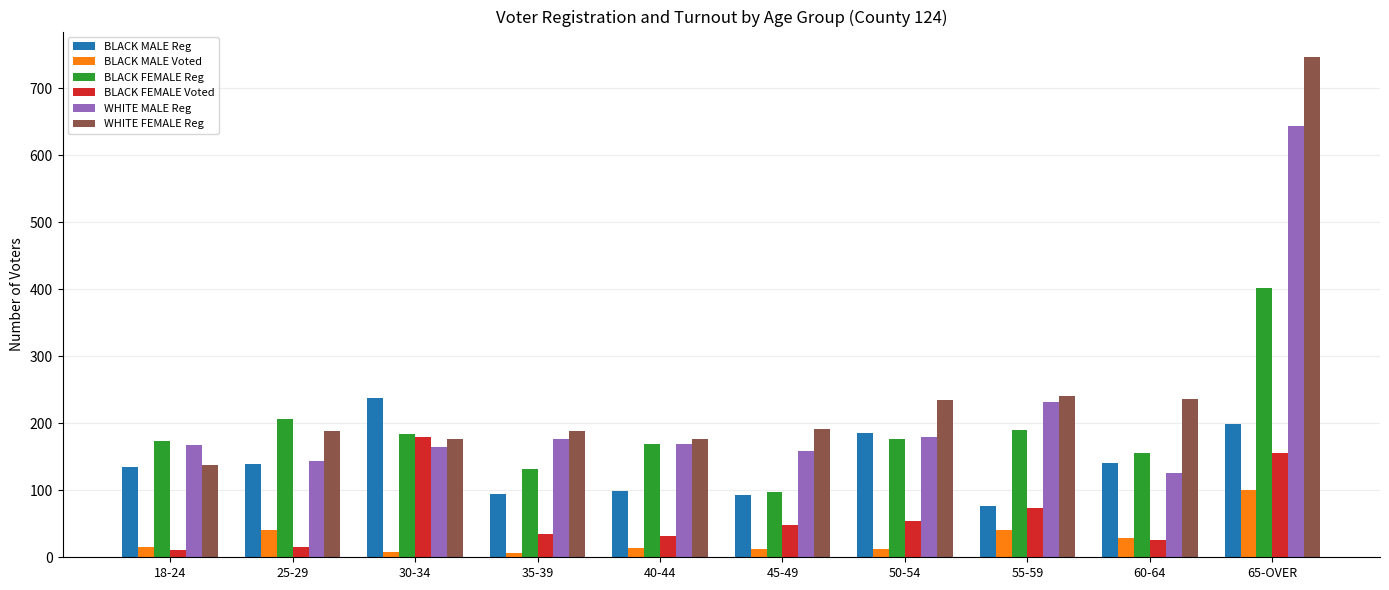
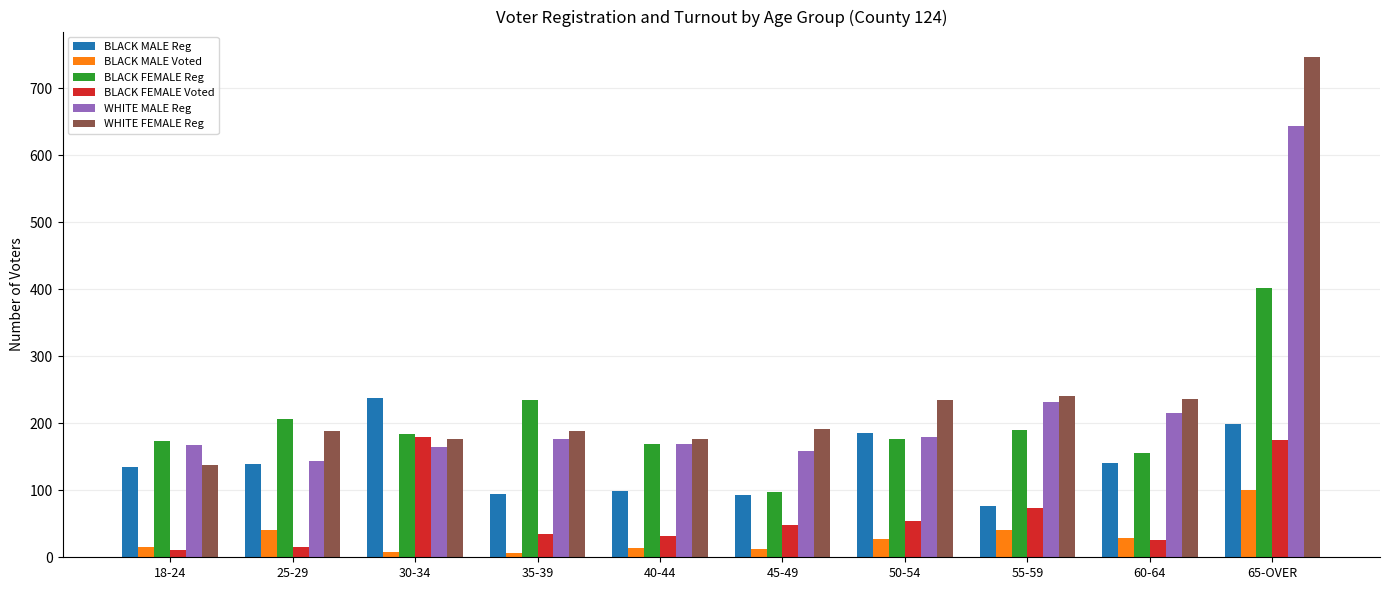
  {
    "BLACK MALE Reg": {
      "18-24": 140,
      "25-29": 140,
      "30-34": 240,
      "35-39": 90,
      "40-44": 100,
      "45-49": 90,
      "50-54": 190,
      "55-59": 80,
      "60-64": 140,
      "65-OVER": 200
    },
    "BLACK MALE Voted": {
      "18-24": 20,
      "25-29": 40,
      "30-34": 10,
      "35-39": 10,
      "40-44": 10,
      "45-49": 10,
-     "50-54": 10,
+     "50-54": 30,
      "55-59": 40,
      "60-64": 30,
      "65-OVER": 100
    },
    "BLACK FEMALE Reg": {
      "18-24": 170,
      "25-29": 210,
      "30-34": 180,
-     "35-39": 130,
+     "35-39": 230,
      "40-44": 170,
      "45-49": 100,
      "50-54": 180,
      "55-59": 190,
      "60-64": 160,
      "65-OVER": 400
    },
    "BLACK FEMALE Voted": {
      "18-24": 10,
      "25-29": 20,
      "30-34": 180,
      "35-39": 40,
      "40-44": 30,
      "45-49": 50,
      "50-54": 50,
      "55-59": 70,
      "60-64": 30,
-     "65-OVER": 160
+     "65-OVER": 180
    },
    "WHITE MALE Reg": {
      "18-24": 170,
      "25-29": 140,
      "30-34": 170,
      "35-39": 180,
      "40-44": 170,
      "45-49": 160,
      "50-54": 180,
      "55-59": 230,
-     "60-64": 130,
+     "60-64": 220,
      "65-OVER": 640
    },
    "WHITE FEMALE Reg": {
      "18-24": 140,
      "25-29": 190,
      "30-34": 180,
      "35-39": 190,
      "40-44": 180,
      "45-49": 190,
      "50-54": 240,
      "55-59": 240,
      "60-64": 240,
      "65-OVER": 750
    }
  }
